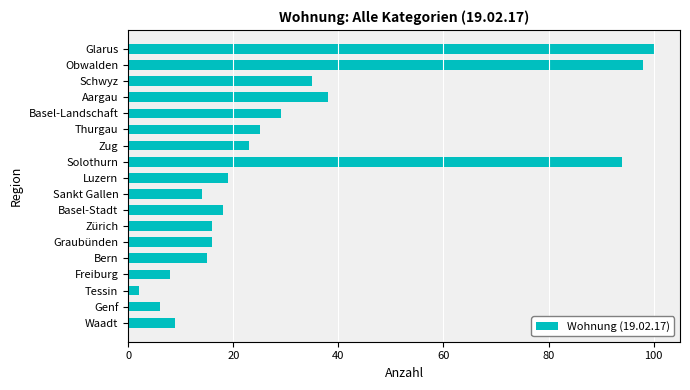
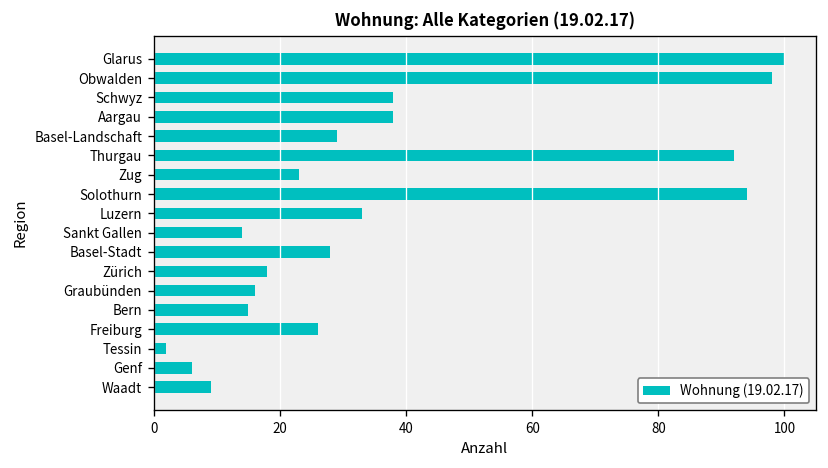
  {
    "Glarus": 100,
    "Obwalden": 98,
-   "Schwyz": 35,
+   "Schwyz": 38,
    "Aargau": 38,
    "Basel-Landschaft": 29,
-   "Thurgau": 25,
+   "Thurgau": 92,
    "Zug": 23,
    "Solothurn": 94,
-   "Luzern": 19,
+   "Luzern": 33,
    "Sankt Gallen": 14,
-   "Basel-Stadt": 18,
-   "Zürich": 16,
+   "Basel-Stadt": 28,
+   "Zürich": 18,
    "Graubünden": 16,
    "Bern": 15,
-   "Freiburg": 8,
+   "Freiburg": 26,
    "Tessin": 2,
    "Genf": 6,
    "Waadt": 9
  }
